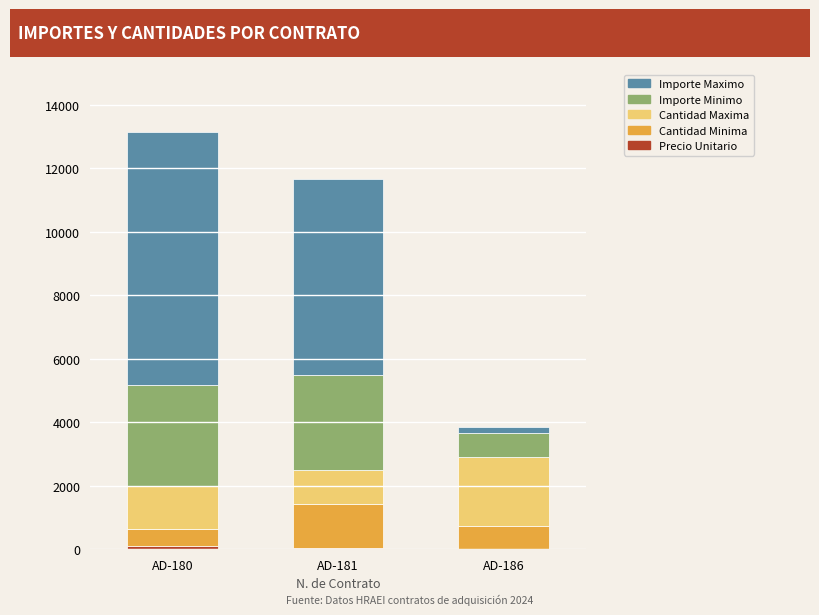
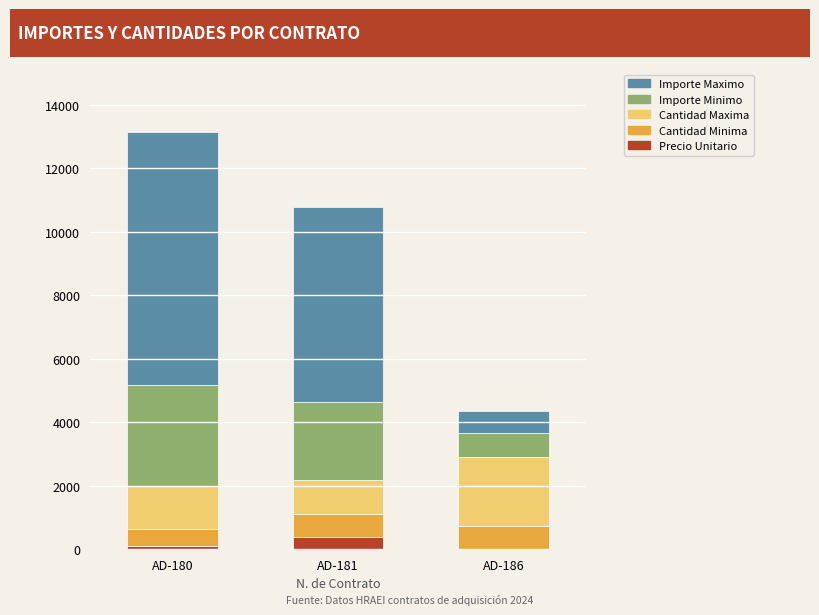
  {
    "Precio Unitario": {
      "AD-180": 100,
-     "AD-181": 0
+     "AD-181": 400
    },
    "Cantidad Minima": {
      "AD-180": 500,
-     "AD-181": 1400,
+     "AD-181": 700,
      "AD-186": 700
    },
    "Cantidad Maxima": {
      "AD-180": 1400,
      "AD-181": 1100,
      "AD-186": 2200
    },
    "Importe Minimo": {
      "AD-180": 3200,
-     "AD-181": 3000,
+     "AD-181": 2500,
      "AD-186": 800
    },
    "Importe Maximo": {
      "AD-180": 8000,
      "AD-181": 6200,
-     "AD-186": 200
+     "AD-186": 700
    }
  }
